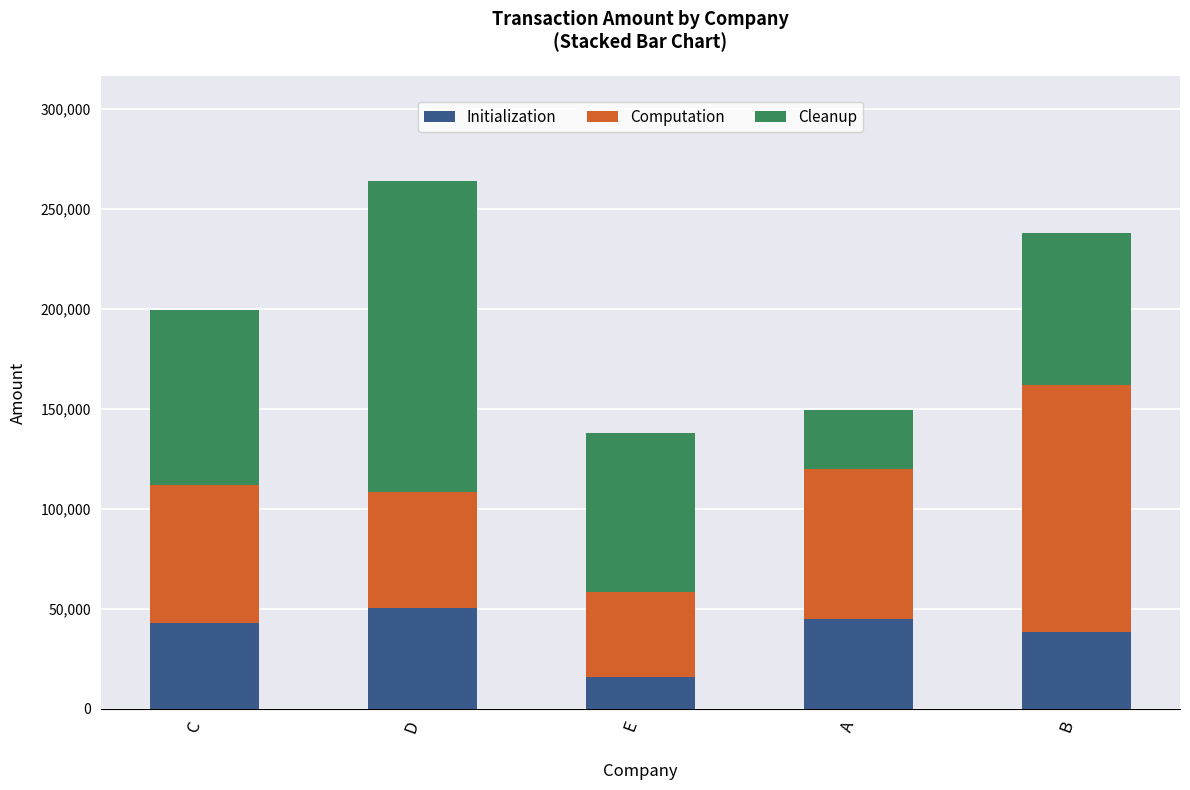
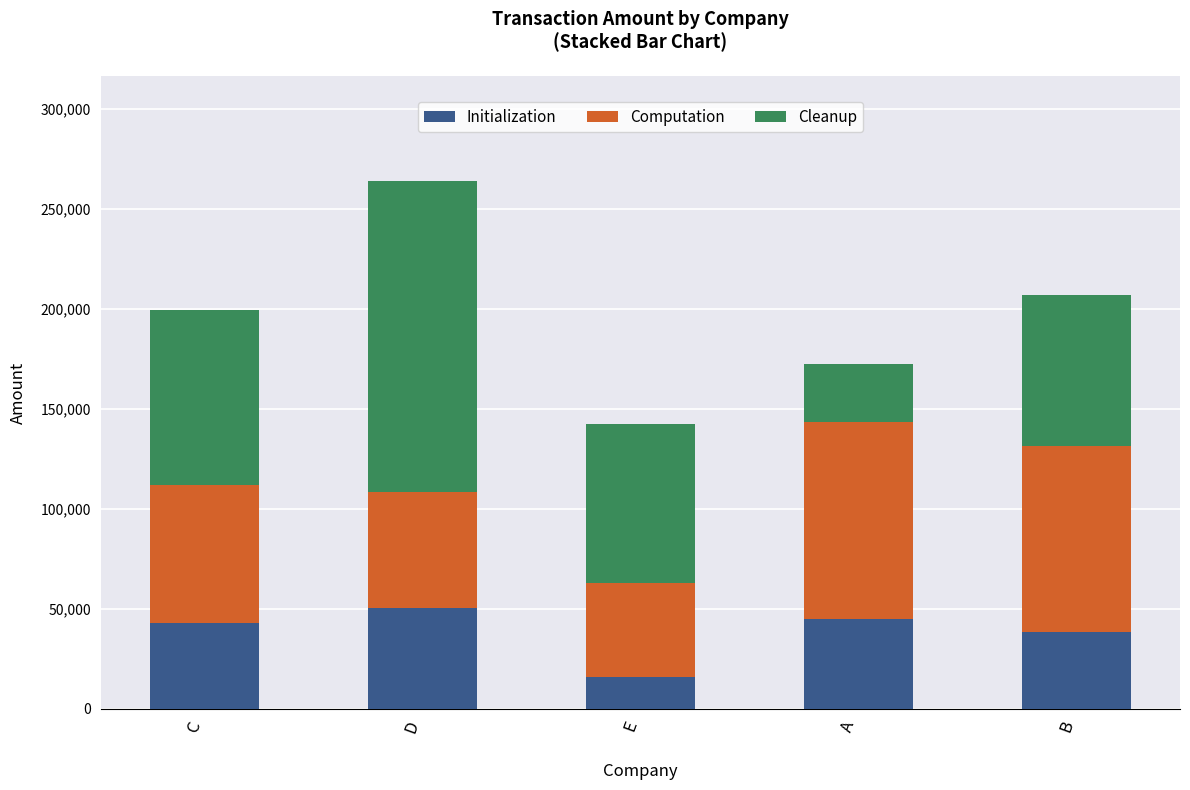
  {
    "Initialization": {
      "C": "43,000",
      "D": "50,000",
      "E": "16,000",
      "A": "45,000",
      "B": "39,000"
    },
    "Computation": {
      "C": "69,000",
      "D": "58,000",
-     "E": "42,000",
-     "A": "75,000",
-     "B": "123,000"
+     "E": "47,000",
+     "A": "98,000",
+     "B": "93,000"
    },
    "Cleanup": {
      "C": "87,000",
      "D": "155,000",
      "E": "80,000",
      "A": "29,000",
      "B": "76,000"
    }
  }
